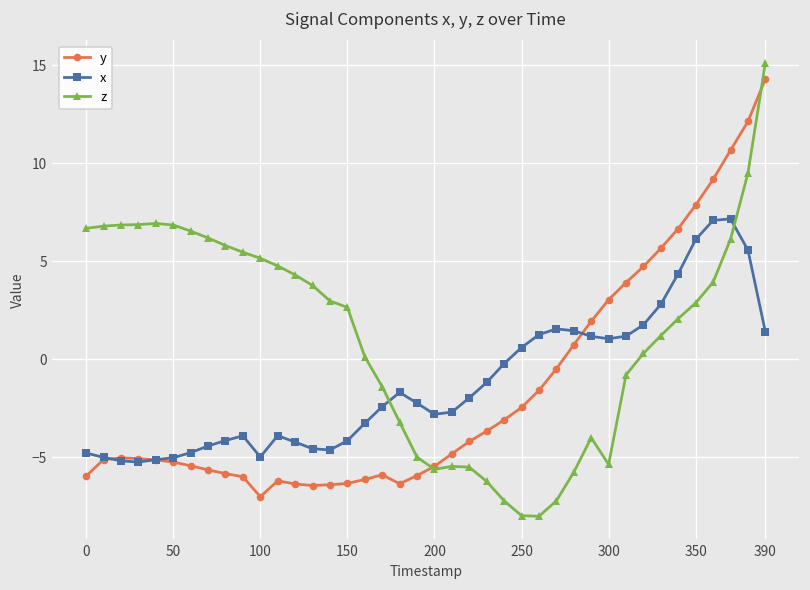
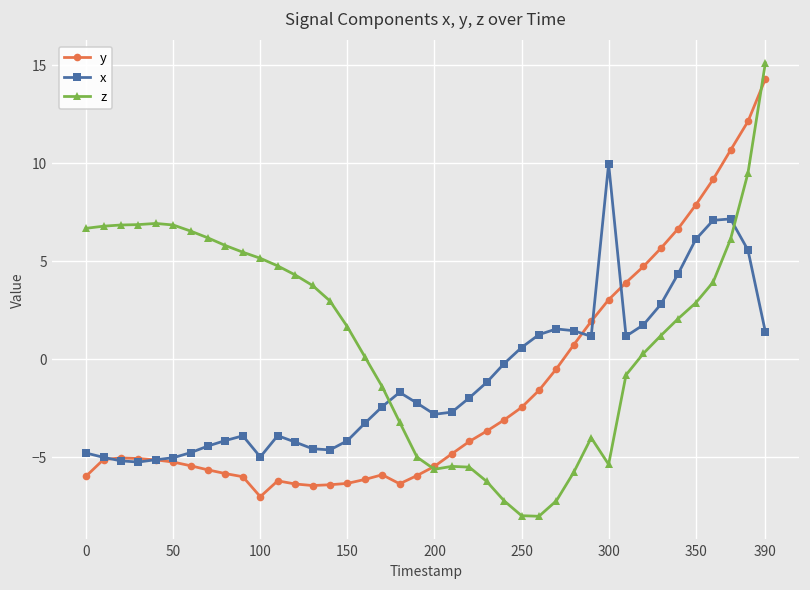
  {
    "y": {
      "0": -6.0,
      "50": -5.3,
      "100": -7.0,
      "150": -6.4,
      "200": -5.5,
      "250": -2.5,
      "300": 3.0,
      "350": 7.9,
      "390": 14.3
    },
    "x": {
      "0": -4.8,
      "50": -5.1,
      "100": -5.0,
      "150": -4.2,
      "200": -2.8,
      "250": 0.6,
-     "300": 1.0,
+     "300": 10.0,
      "350": 6.1,
      "390": 1.4
    },
    "z": {
      "0": 6.7,
      "50": 6.8,
      "100": 5.1,
-     "150": 2.6,
+     "150": 1.6,
      "200": -5.6,
      "250": -8.0,
      "300": -5.4,
      "350": 2.9,
      "390": 15.1
    }
  }
